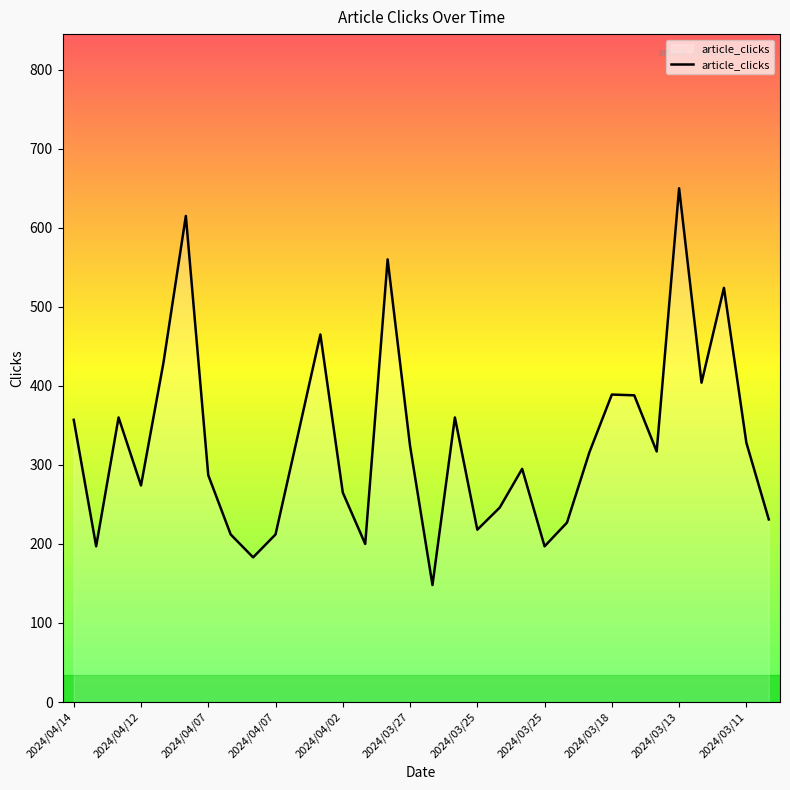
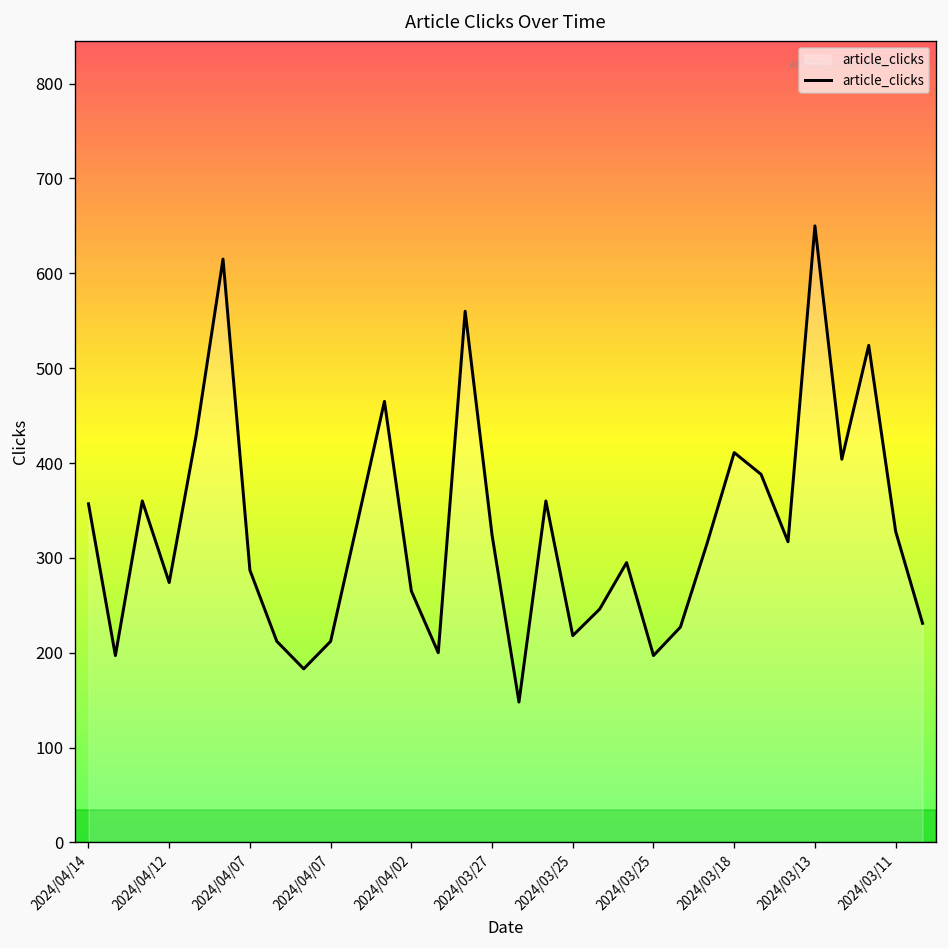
  {
    "2024/04/14": 360,
-   "2024/03/18": 390,
+   "2024/03/18": 410,
    "2024/03/13": 650
  }
